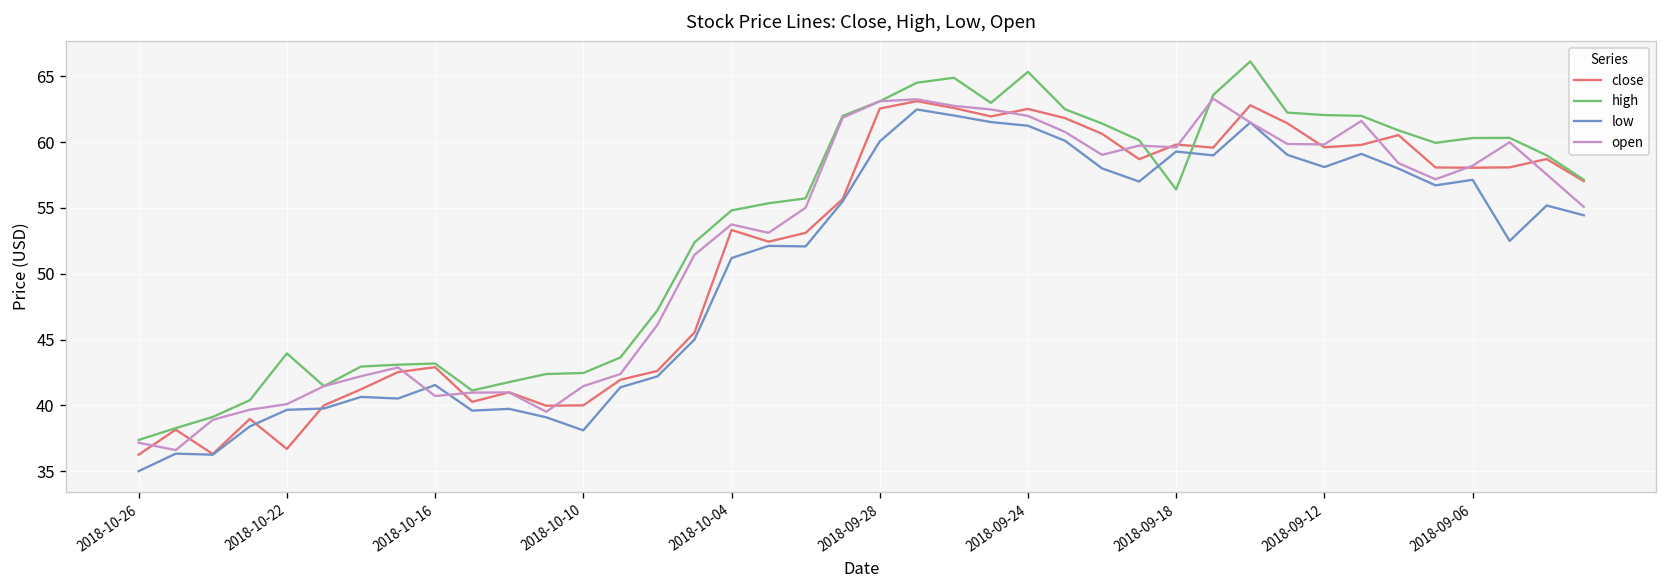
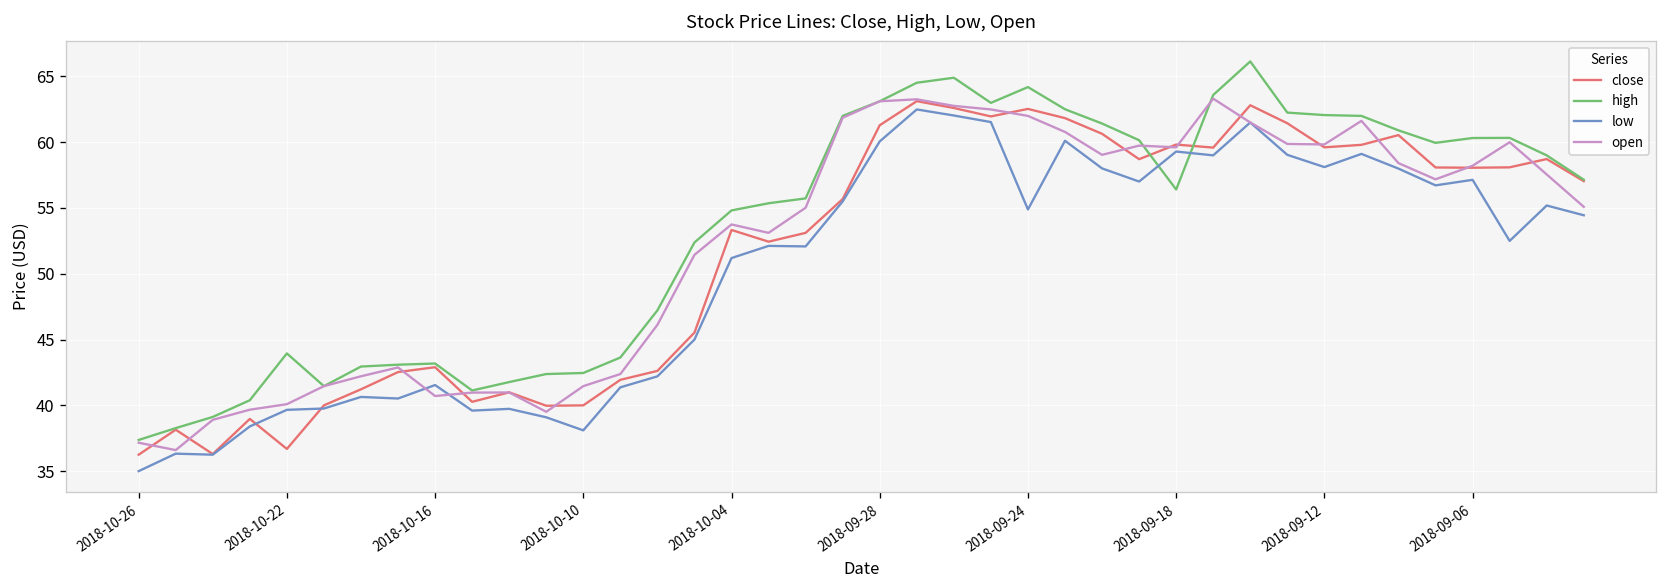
  {
    "close": {
      "2018-10-26": 36.3,
      "2018-10-22": 36.7,
      "2018-10-16": 42.9,
      "2018-10-10": 40.0,
      "2018-10-04": 53.3,
-     "2018-09-28": 62.6,
+     "2018-09-28": 61.3,
      "2018-09-24": 62.5
    },
    "high": {
      "2018-10-22": 43.9,
      "2018-10-16": 43.2,
      "2018-10-10": 42.5,
      "2018-10-04": 54.8,
-     "2018-09-24": 65.3,
+     "2018-09-24": 64.2,
      "2018-09-18": 56.4,
      "2018-09-12": 62.1,
      "2018-09-06": 60.3
    },
    "low": {
      "2018-10-26": 35.0,
      "2018-10-22": 39.7,
      "2018-10-16": 41.5,
      "2018-10-10": 38.1,
      "2018-10-04": 51.2,
      "2018-09-28": 60.1,
-     "2018-09-24": 61.3,
+     "2018-09-24": 54.9,
      "2018-09-18": 59.3,
      "2018-09-12": 58.1,
      "2018-09-06": 57.1
    },
    "open": {
      "2018-10-22": 40.1,
      "2018-10-16": 40.7,
      "2018-10-10": 41.5,
      "2018-10-04": 53.8,
      "2018-09-24": 62.0
    }
  }
